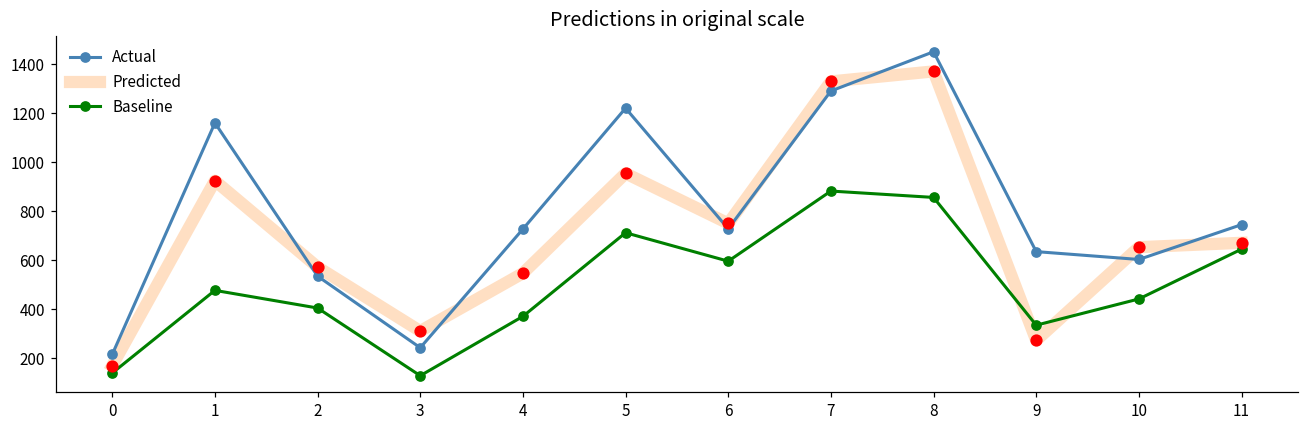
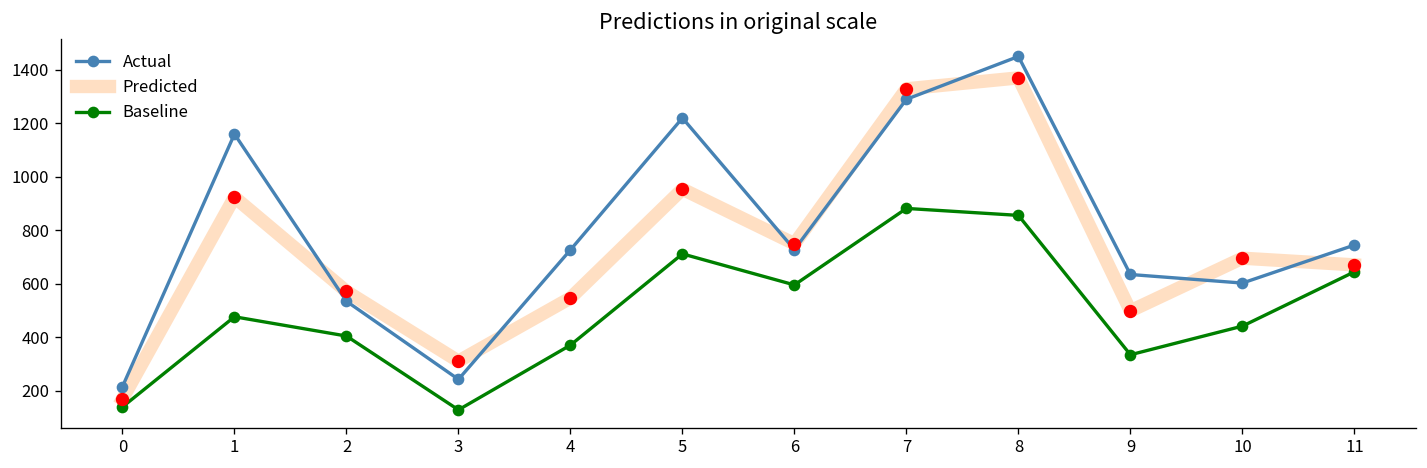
  {
    "Actual": {
      "0": 220,
      "1": 1160,
      "2": 540,
      "3": 240,
      "4": 730,
      "5": 1220,
      "6": 730,
      "7": 1290,
      "8": 1450,
      "9": 640,
      "10": 600,
      "11": 750
    },
    "Predicted": {
      "0": 170,
      "1": 920,
      "2": 570,
      "3": 310,
      "4": 550,
      "5": 950,
      "6": 750,
      "7": 1330,
      "8": 1370,
-     "9": 270,
-     "10": 650,
+     "9": 500,
+     "10": 700,
      "11": 670
    },
    "Baseline": {
      "0": 140,
      "1": 480,
      "2": 410,
      "3": 130,
      "4": 370,
      "5": 710,
      "6": 600,
      "7": 880,
      "8": 860,
      "9": 340,
      "10": 440,
      "11": 650
    }
  }
